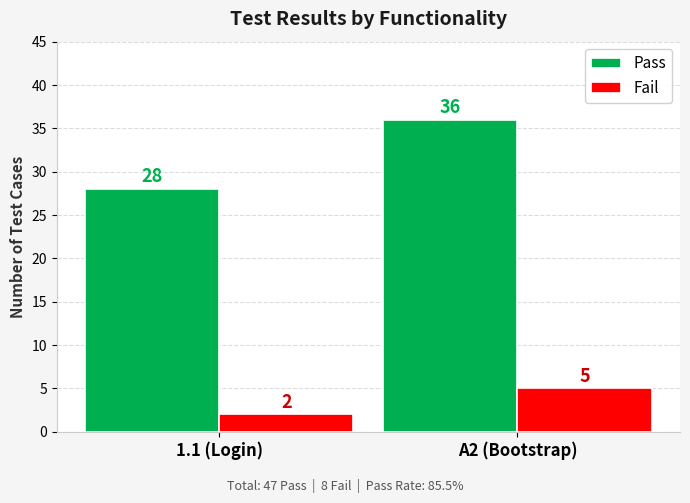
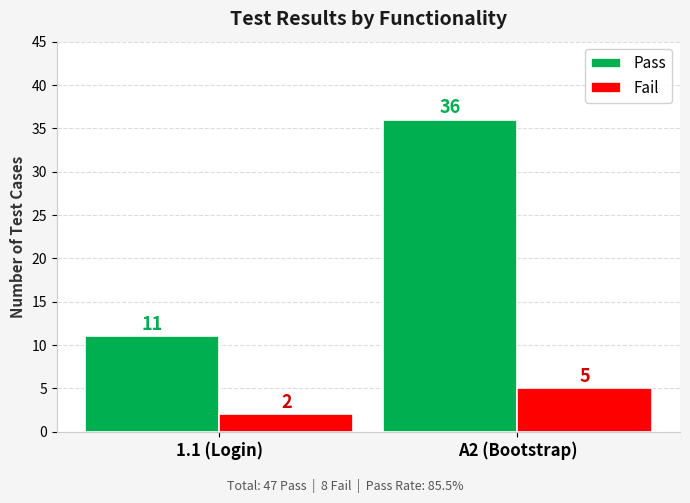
  {
    "Pass": {
-     "1.1 (Login)": 28,
+     "1.1 (Login)": 11,
      "A2 (Bootstrap)": 36
    },
    "Fail": {
      "1.1 (Login)": 2,
      "A2 (Bootstrap)": 5
    }
  }
